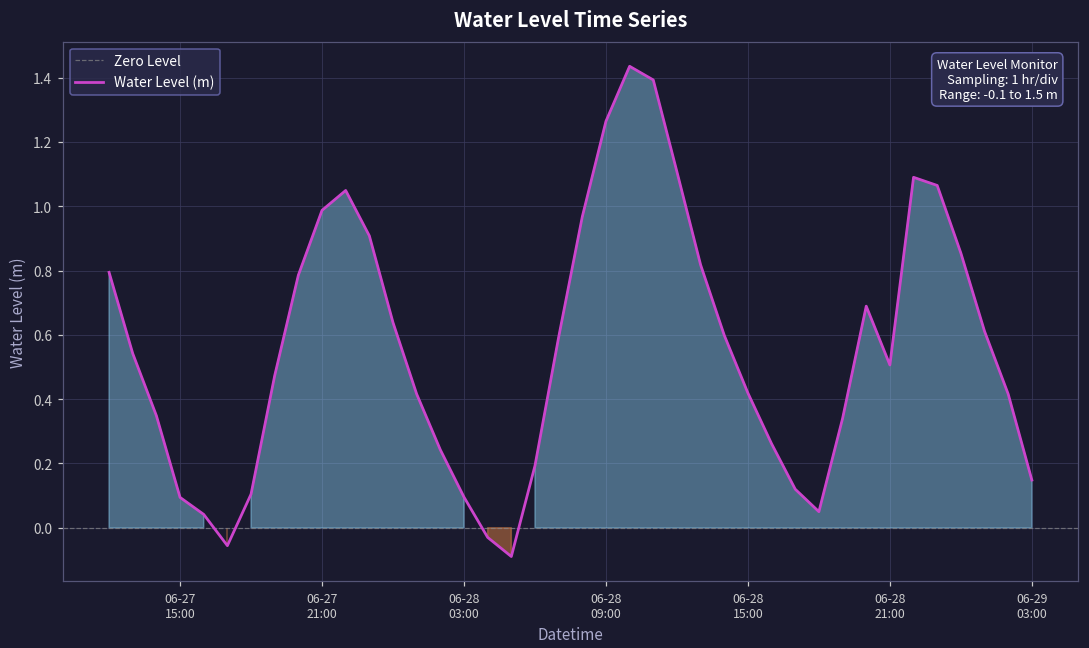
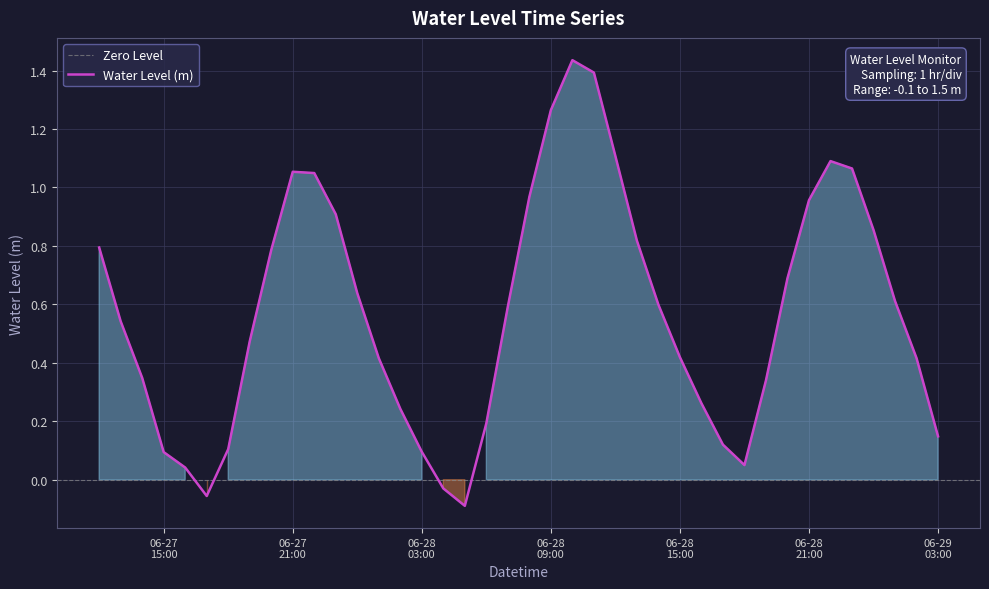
  {
    "06-27 15:00": 0.09,
-   "06-27 21:00": 0.99,
+   "06-27 21:00": 1.05,
    "06-28 03:00": 0.10,
    "06-28 09:00": 1.26,
    "06-28 15:00": 0.42,
-   "06-28 21:00": 0.51,
+   "06-28 21:00": 0.96,
    "06-29 03:00": 0.15
  }
